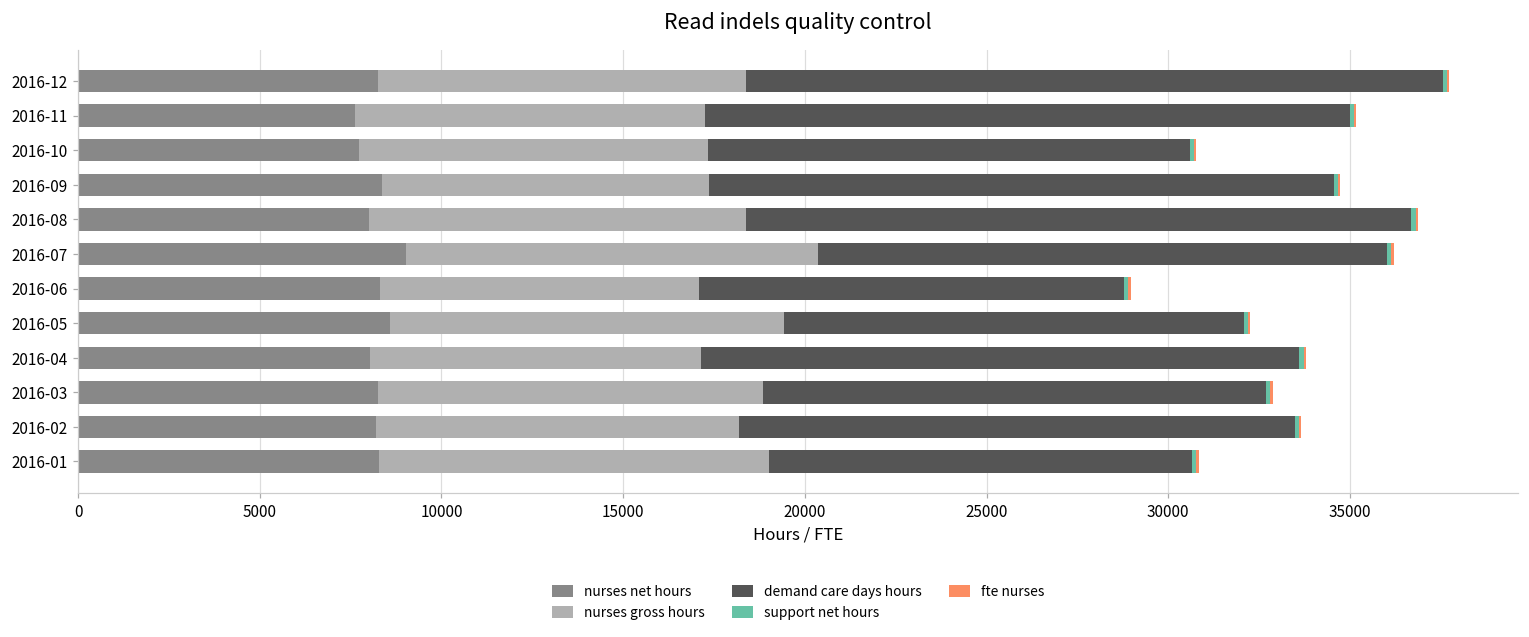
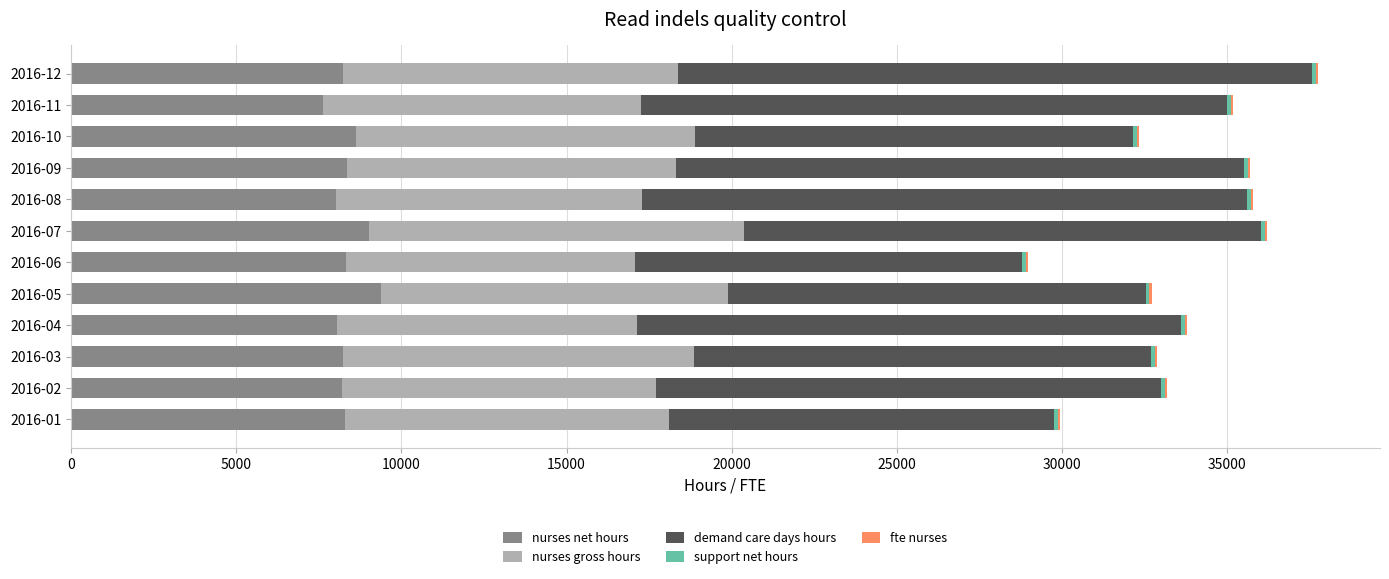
  {
    "nurses net hours": {
      "2016-12": 8200,
      "2016-11": 7600,
-     "2016-10": 7700,
+     "2016-10": 8600,
      "2016-09": 8400,
      "2016-08": 8000,
      "2016-07": 9000,
      "2016-06": 8300,
-     "2016-05": 8600,
+     "2016-05": 9400,
      "2016-04": 8000,
      "2016-03": 8200,
      "2016-02": 8200,
      "2016-01": 8300
    },
    "nurses gross hours": {
      "2016-12": 10100,
      "2016-11": 9600,
-     "2016-10": 9600,
-     "2016-09": 9000,
-     "2016-08": 10400,
+     "2016-10": 10300,
+     "2016-09": 10000,
+     "2016-08": 9300,
      "2016-07": 11300,
      "2016-06": 8800,
-     "2016-05": 10900,
+     "2016-05": 10500,
      "2016-04": 9100,
      "2016-03": 10600,
-     "2016-02": 10000,
-     "2016-01": 10700
+     "2016-02": 9500,
+     "2016-01": 9800
    },
    "demand care days hours": {
      "2016-12": 19200,
      "2016-11": 17700,
      "2016-10": 13300,
      "2016-09": 17200,
      "2016-08": 18300,
      "2016-07": 15700,
      "2016-06": 11700,
      "2016-05": 12600,
      "2016-04": 16500,
      "2016-03": 13800,
      "2016-02": 15300,
      "2016-01": 11700
    },
    "support net hours": {
      "2016-12": 100,
      "2016-11": 100,
      "2016-10": 100,
      "2016-09": 100,
      "2016-08": 100,
      "2016-07": 100,
      "2016-06": 100,
      "2016-05": 100,
      "2016-04": 100,
      "2016-03": 100,
      "2016-02": 100,
      "2016-01": 100
    }
  }
